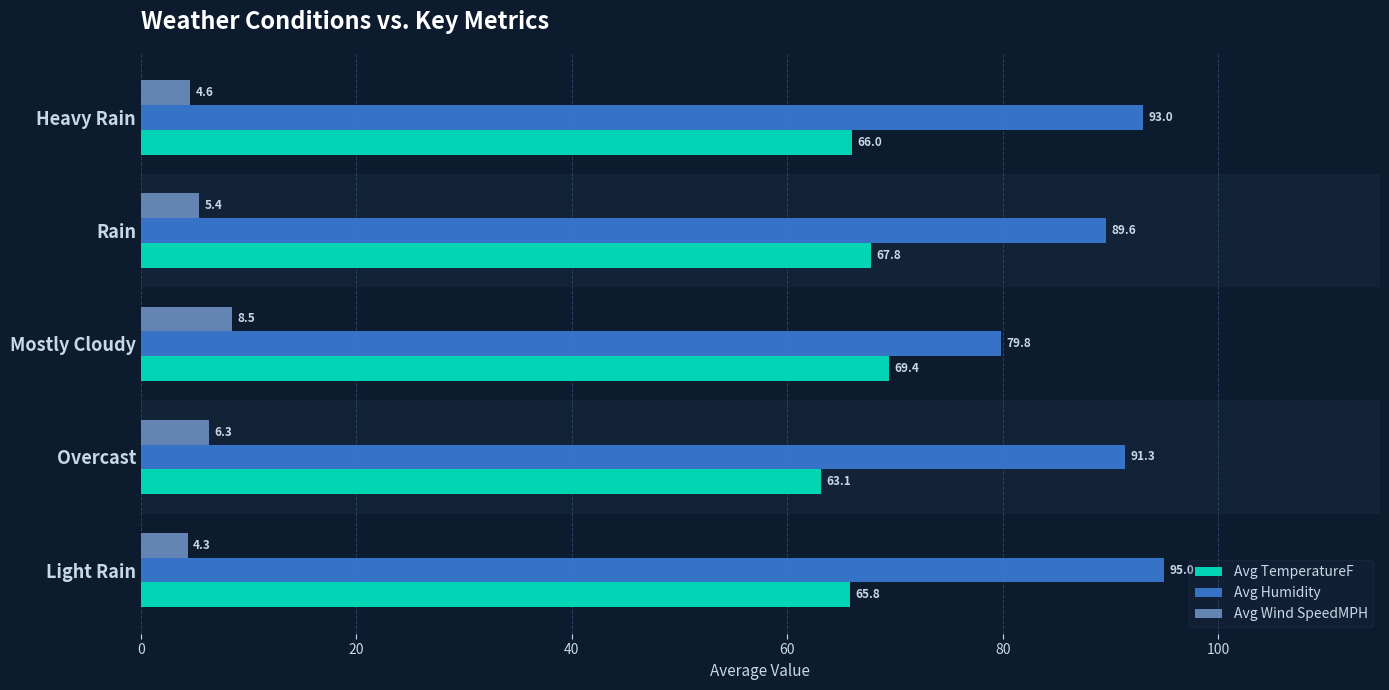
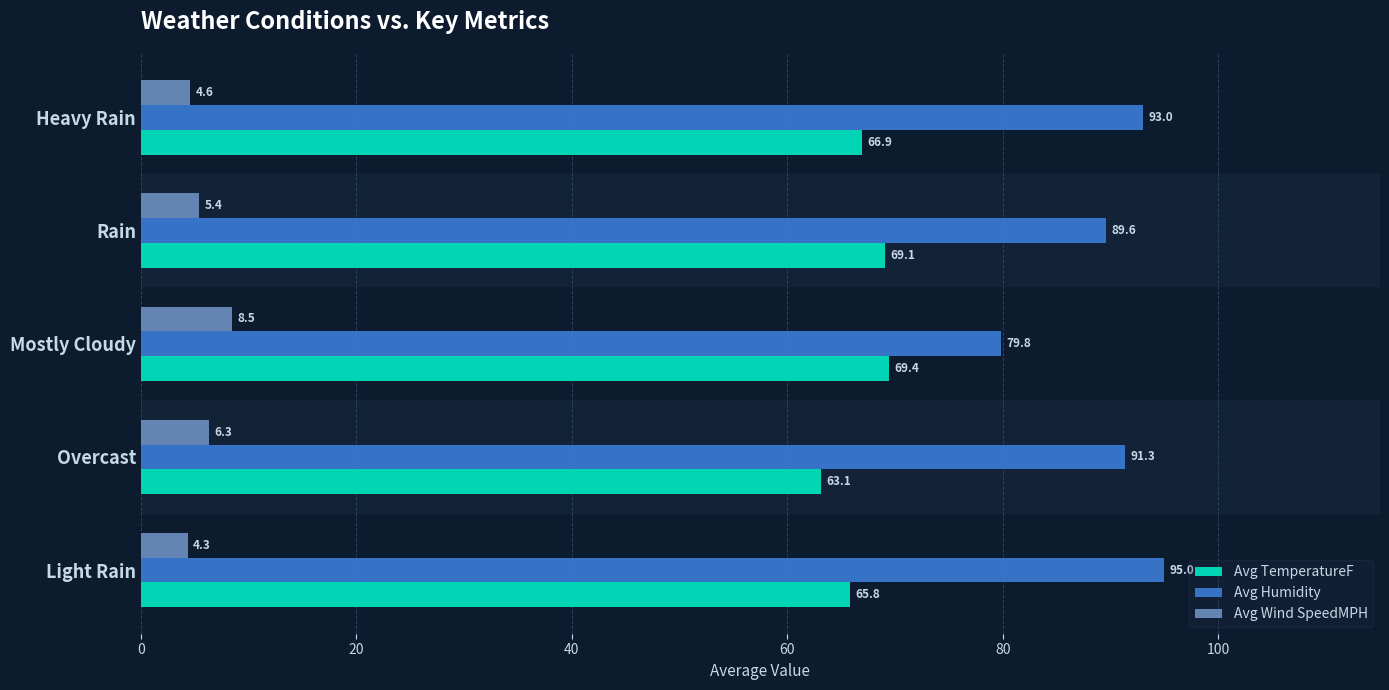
  {
    "Avg TemperatureF": {
-     "Heavy Rain": 66.0,
-     "Rain": 67.8,
+     "Heavy Rain": 66.9,
+     "Rain": 69.1,
      "Mostly Cloudy": 69.4,
      "Overcast": 63.1,
      "Light Rain": 65.8
    }
  }
